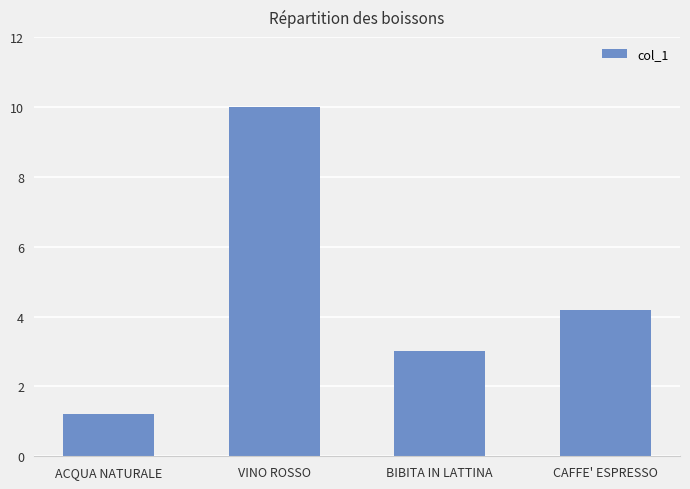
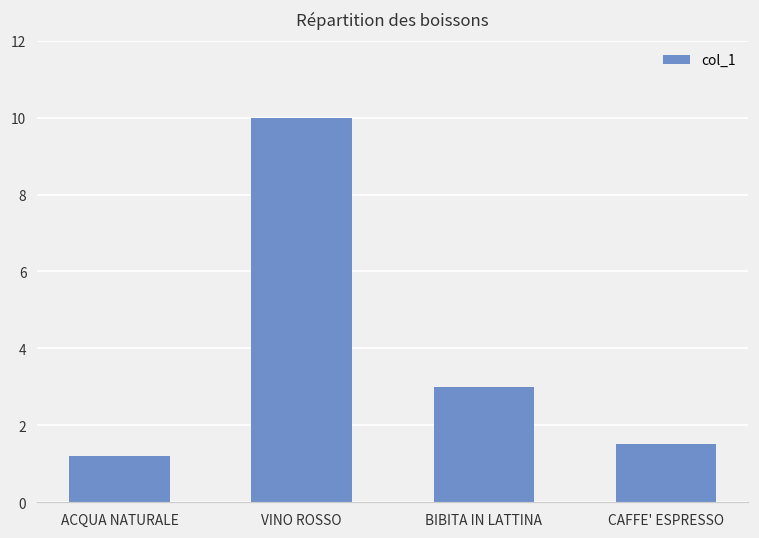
  {
    "ACQUA NATURALE": 1.2,
    "VINO ROSSO": 10.0,
    "BIBITA IN LATTINA": 3.0,
-   "CAFFE' ESPRESSO": 4.2
+   "CAFFE' ESPRESSO": 1.5
  }
